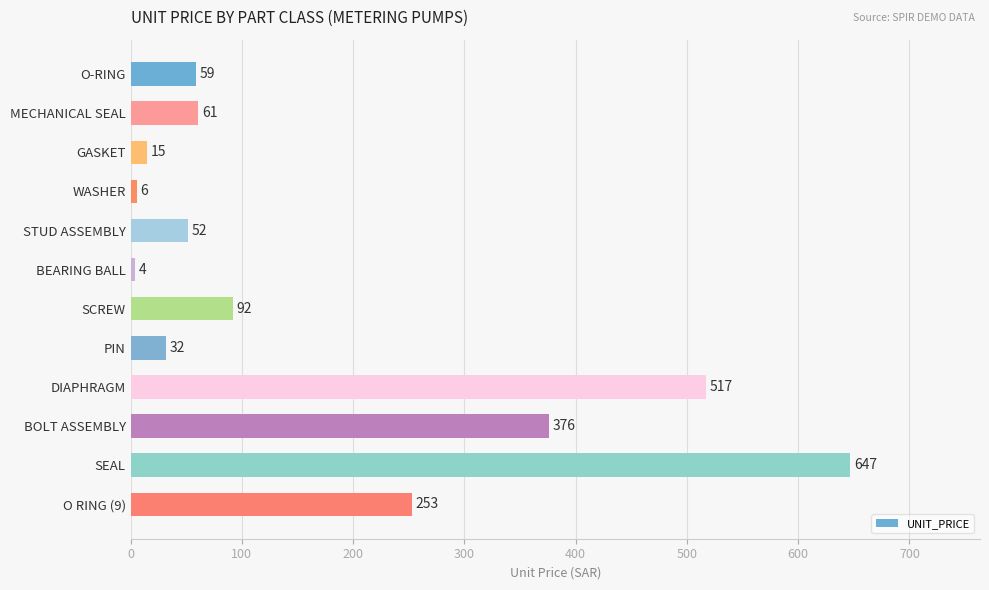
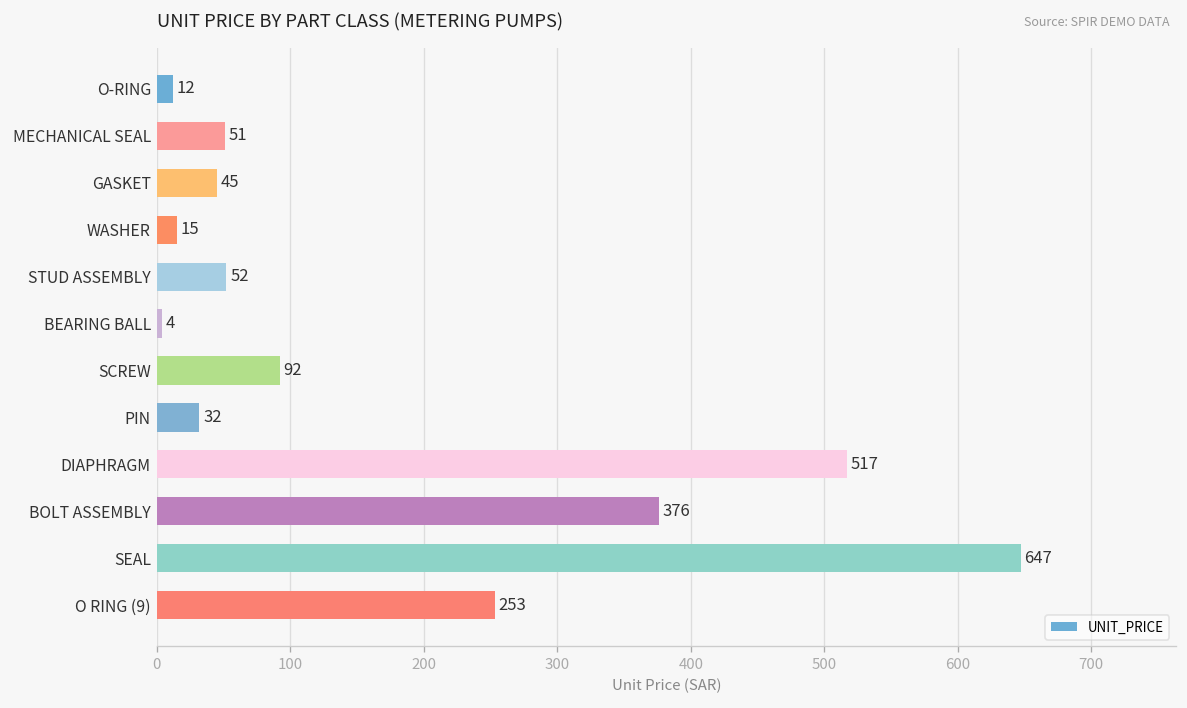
  {
-   "O-RING": 59,
-   "MECHANICAL SEAL": 61,
-   "GASKET": 15,
-   "WASHER": 6,
+   "O-RING": 12,
+   "MECHANICAL SEAL": 51,
+   "GASKET": 45,
+   "WASHER": 15,
    "STUD ASSEMBLY": 52,
    "BEARING BALL": 4,
    "SCREW": 92,
    "PIN": 32,
    "DIAPHRAGM": 517,
    "BOLT ASSEMBLY": 376,
    "SEAL": 647,
    "O RING (9)": 253
  }
